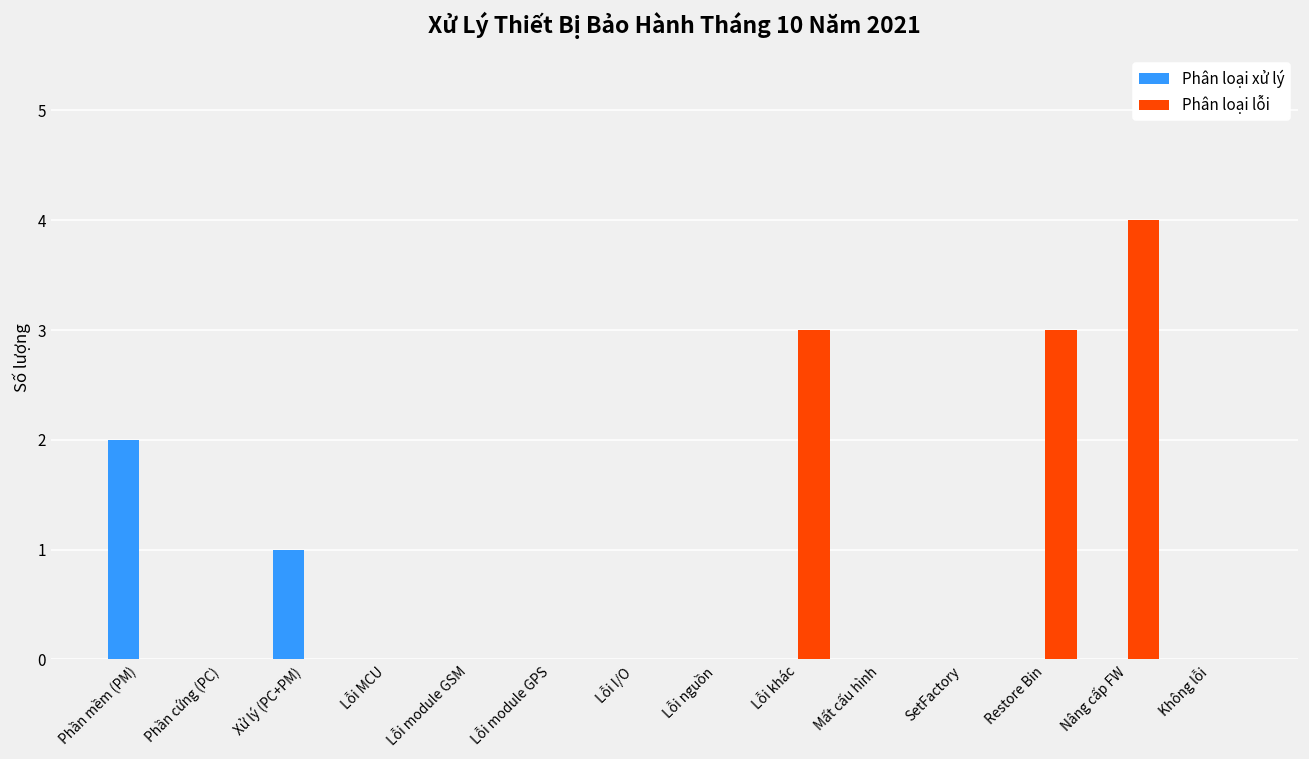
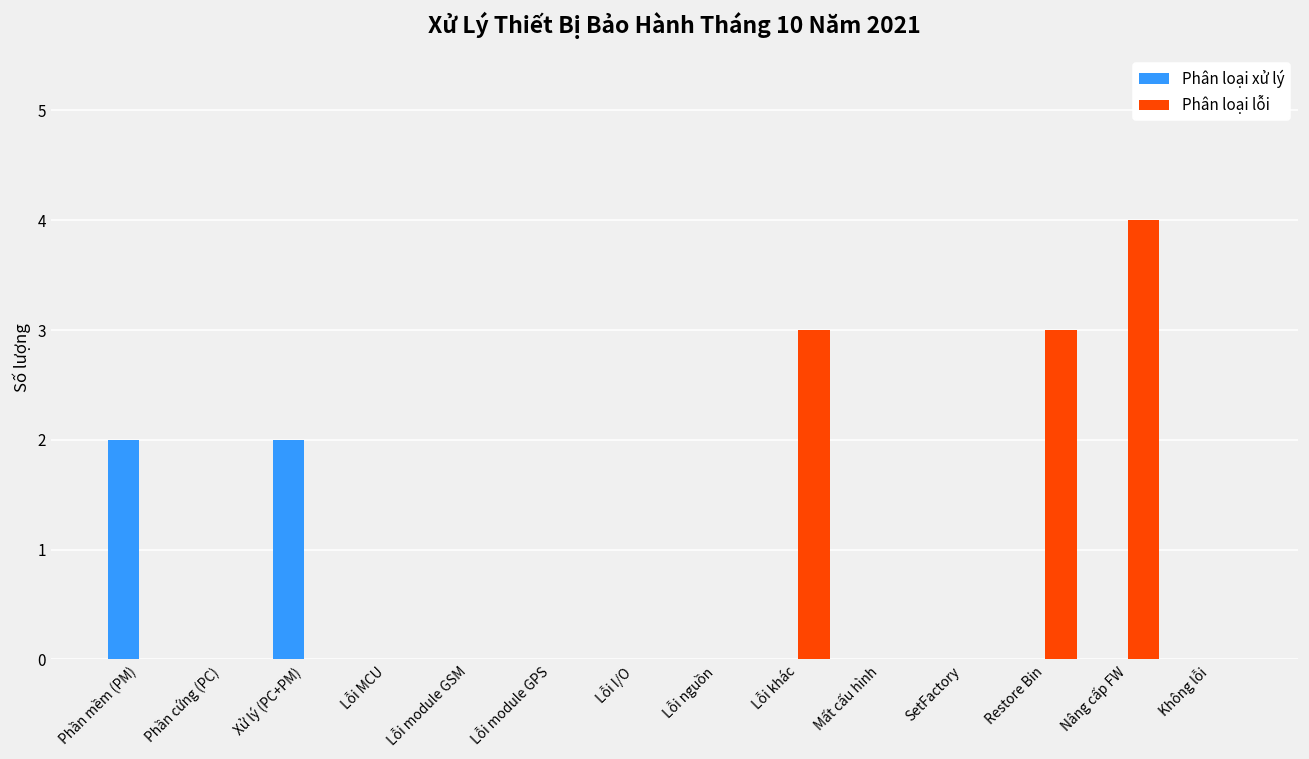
  {
    "Phân loại xử lý": {
      "Phần mềm (PM)": 2,
      "Phần cứng (PC)": 0,
-     "Xử lý (PC+PM)": 1,
+     "Xử lý (PC+PM)": 2,
      "Lỗi MCU": 0,
      "Lỗi module GSM": 0,
      "Lỗi module GPS": 0,
      "Lỗi I/O": 0,
      "Lỗi nguồn": 0,
      "Lỗi khác": 0,
      "Mất cấu hình": 0,
      "SetFactory": 0,
      "Restore Bin": 0,
      "Nâng cấp FW": 0,
      "Không lỗi": 0
    },
    "Phân loại lỗi": {
      "Phần mềm (PM)": 0,
      "Phần cứng (PC)": 0,
      "Xử lý (PC+PM)": 0,
      "Lỗi MCU": 0,
      "Lỗi module GSM": 0,
      "Lỗi module GPS": 0,
      "Lỗi I/O": 0,
      "Lỗi nguồn": 0,
      "Lỗi khác": 3,
      "Mất cấu hình": 0,
      "SetFactory": 0,
      "Restore Bin": 3,
      "Nâng cấp FW": 4,
      "Không lỗi": 0
    }
  }
